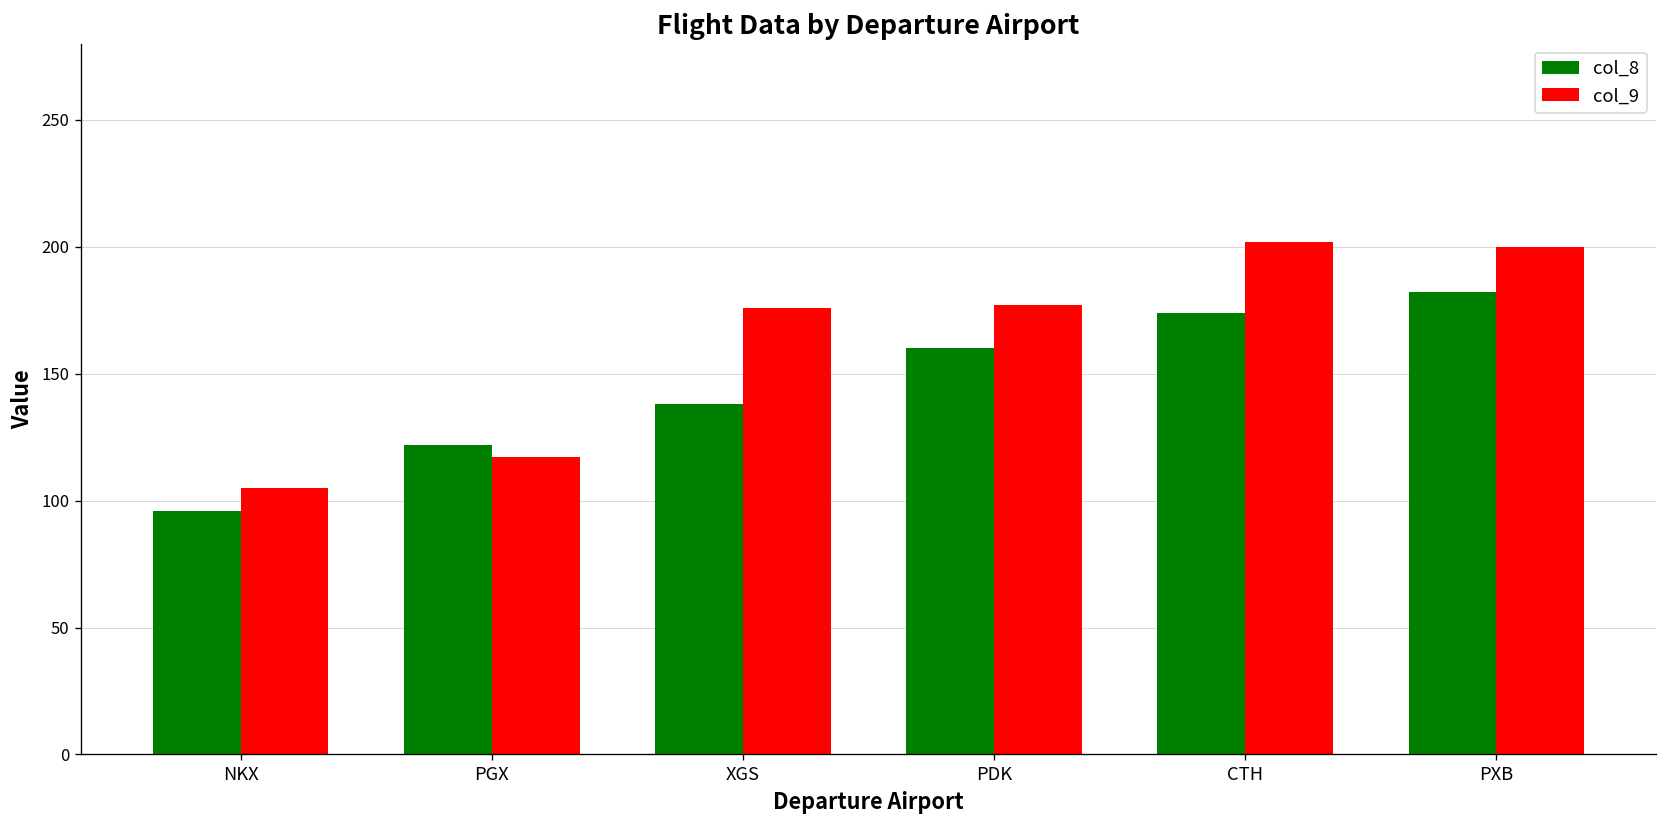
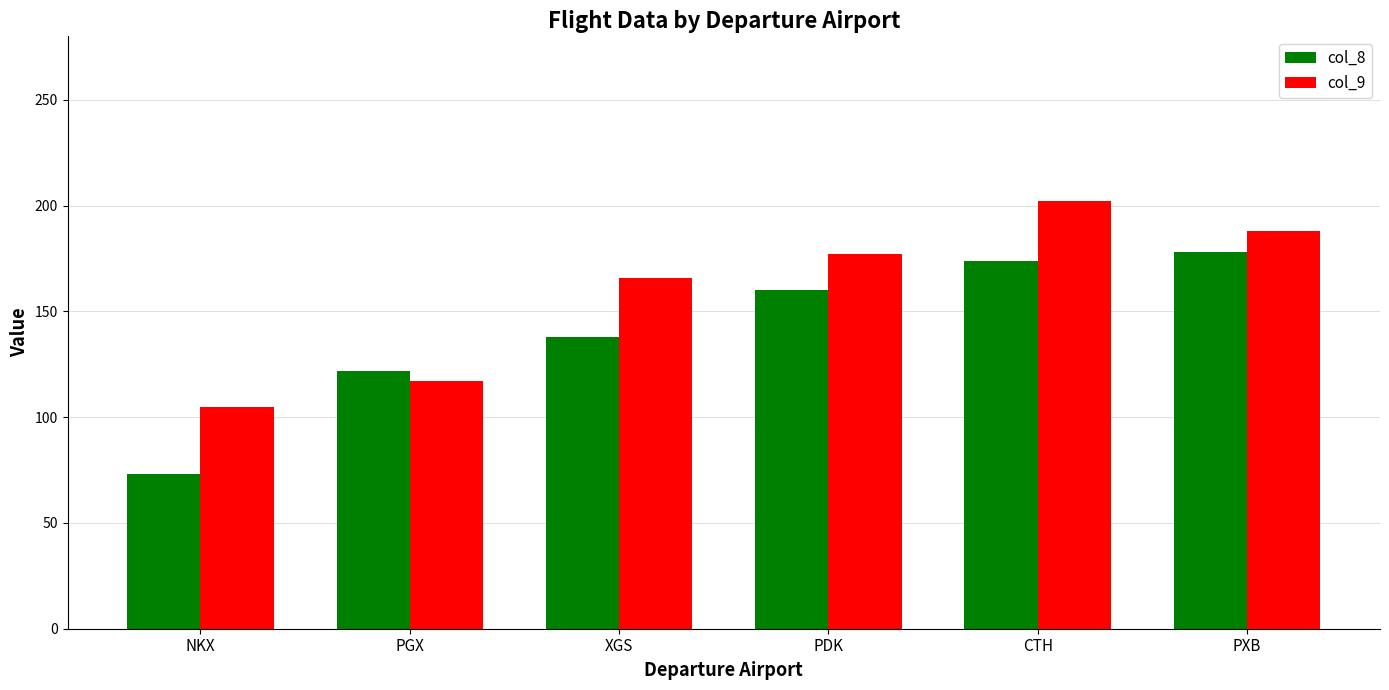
  {
    "col_8": {
-     "NKX": 96,
+     "NKX": 73,
      "PGX": 122,
      "XGS": 138,
      "PDK": 160,
      "CTH": 174,
-     "PXB": 182
+     "PXB": 178
    },
    "col_9": {
      "NKX": 105,
      "PGX": 117,
-     "XGS": 176,
+     "XGS": 166,
      "PDK": 177,
      "CTH": 202,
-     "PXB": 200
+     "PXB": 188
    }
  }
